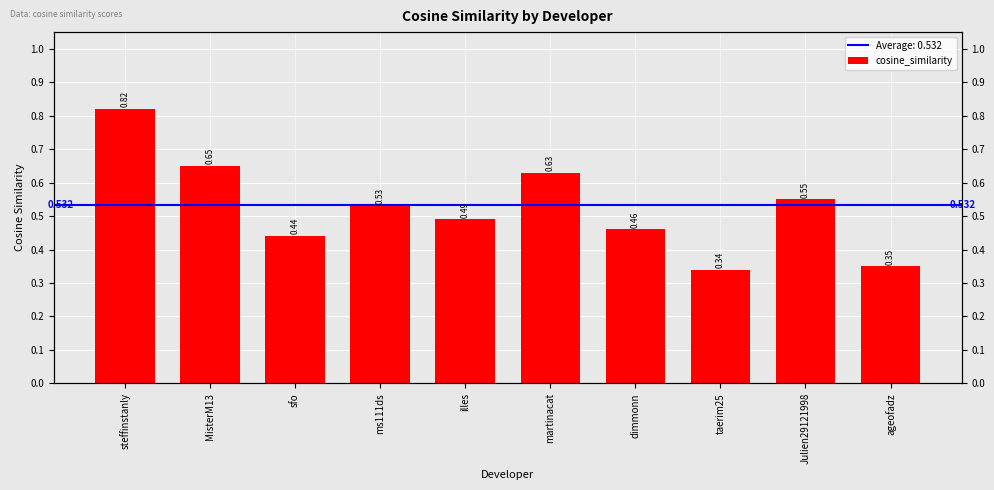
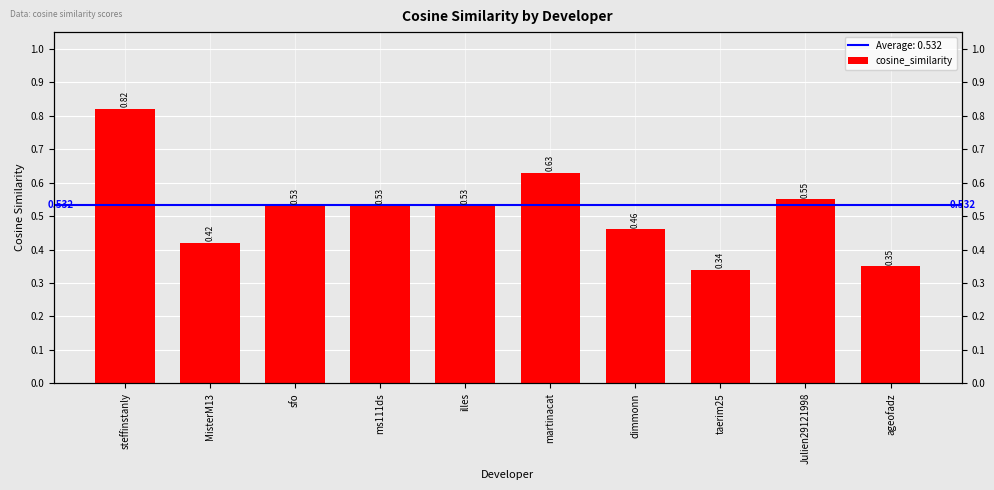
  {
    "steffinstanly": 0.82,
-   "MisterM13": 0.65,
-   "sfo": 0.44,
+   "MisterM13": 0.42,
+   "sfo": 0.53,
    "ms111ds": 0.53,
-   "illes": 0.49,
+   "illes": 0.53,
    "martinacat": 0.63,
    "dimmonn": 0.46,
    "taerim25": 0.34,
    "Julien29121998": 0.55,
    "ageofadz": 0.35
  }
